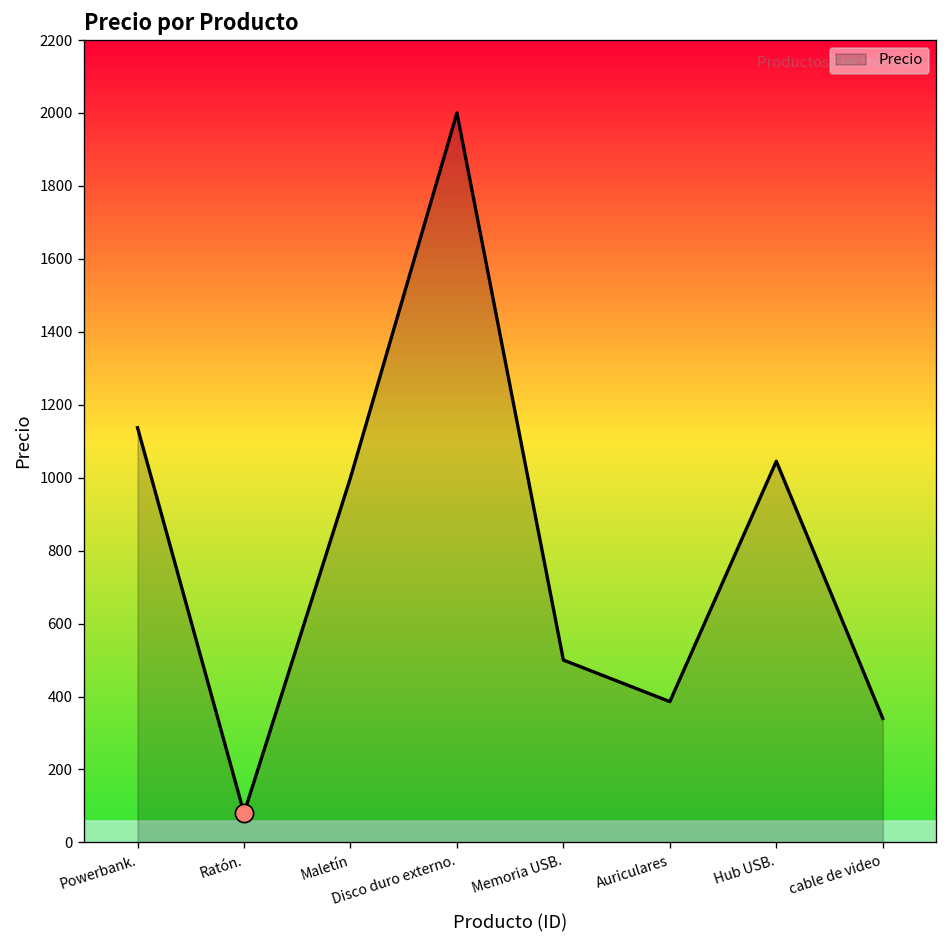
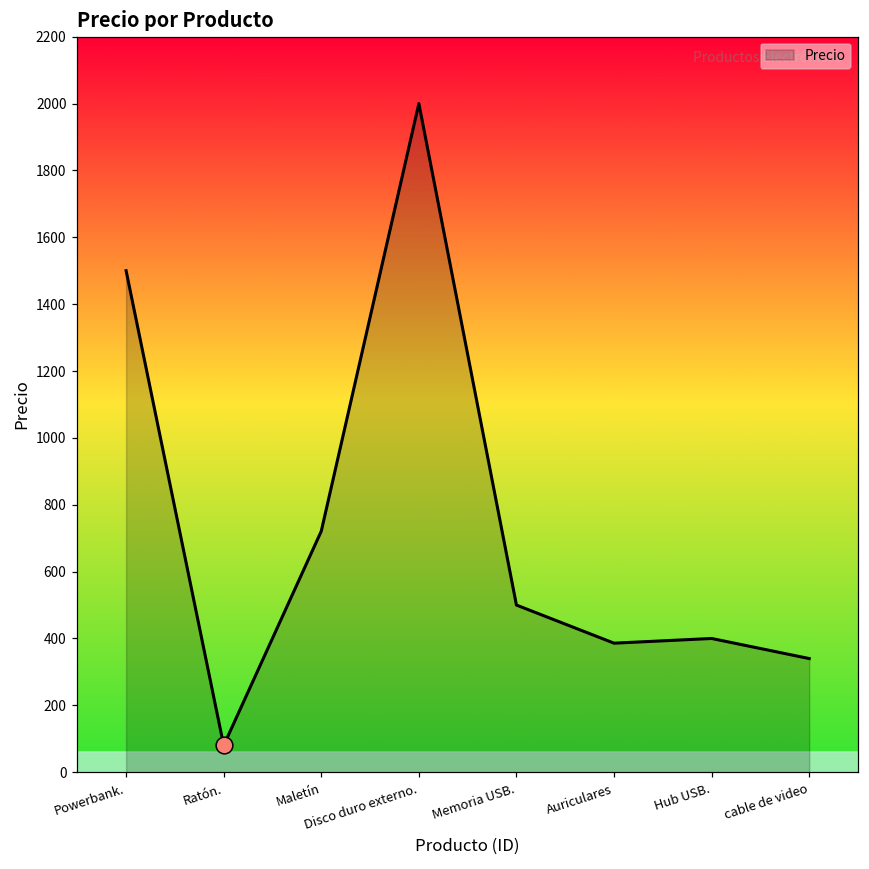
  {
    "Precio": {
-     "Powerbank.": 1140,
-     "Maletín": 1000,
+     "Powerbank.": 1500,
+     "Maletín": 720,
      "Disco duro externo.": 2000,
      "Memoria USB.": 500,
      "Auriculares": 390,
-     "Hub USB.": 1050,
+     "Hub USB.": 400,
      "cable de video": 340
    }
  }
